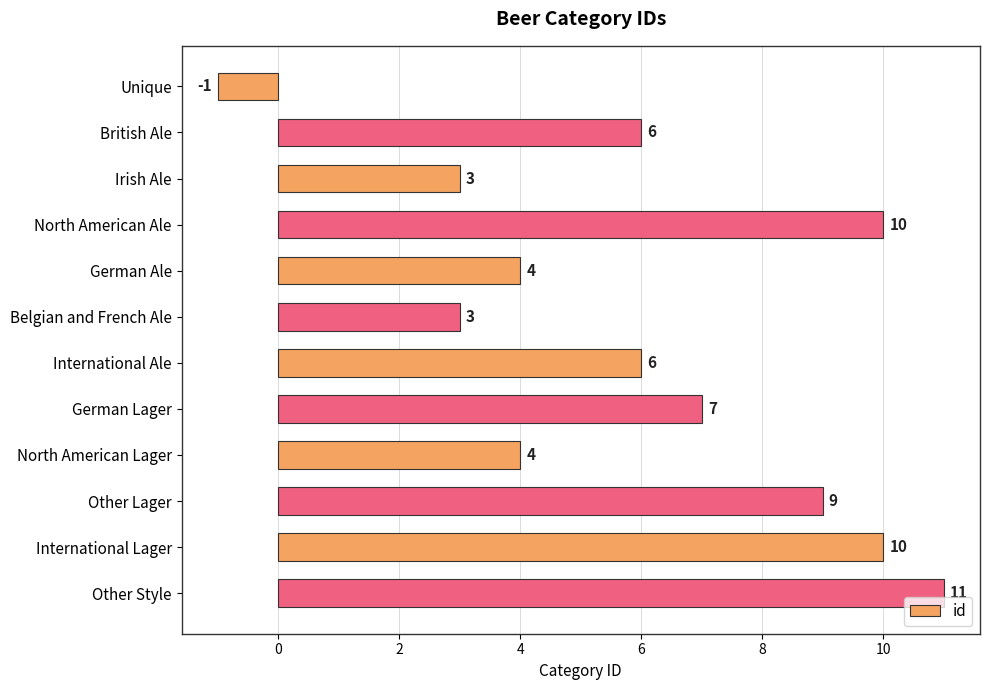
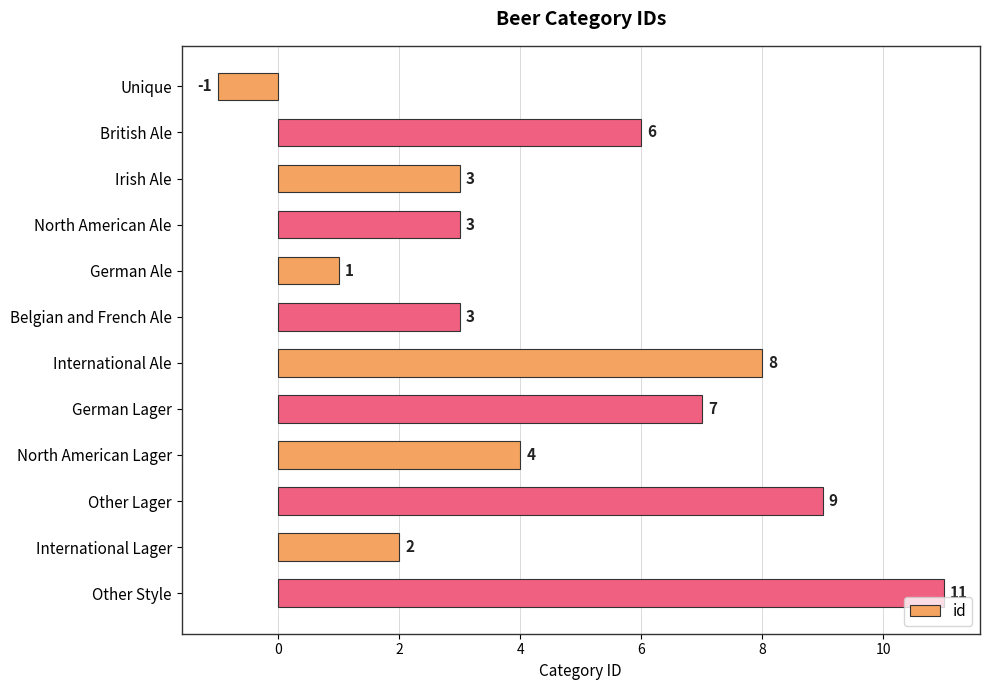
  {
    "Unique": -1,
    "British Ale": 6,
    "Irish Ale": 3,
-   "North American Ale": 10,
-   "German Ale": 4,
+   "North American Ale": 3,
+   "German Ale": 1,
    "Belgian and French Ale": 3,
-   "International Ale": 6,
+   "International Ale": 8,
    "German Lager": 7,
    "North American Lager": 4,
    "Other Lager": 9,
-   "International Lager": 10
+   "International Lager": 2
  }
